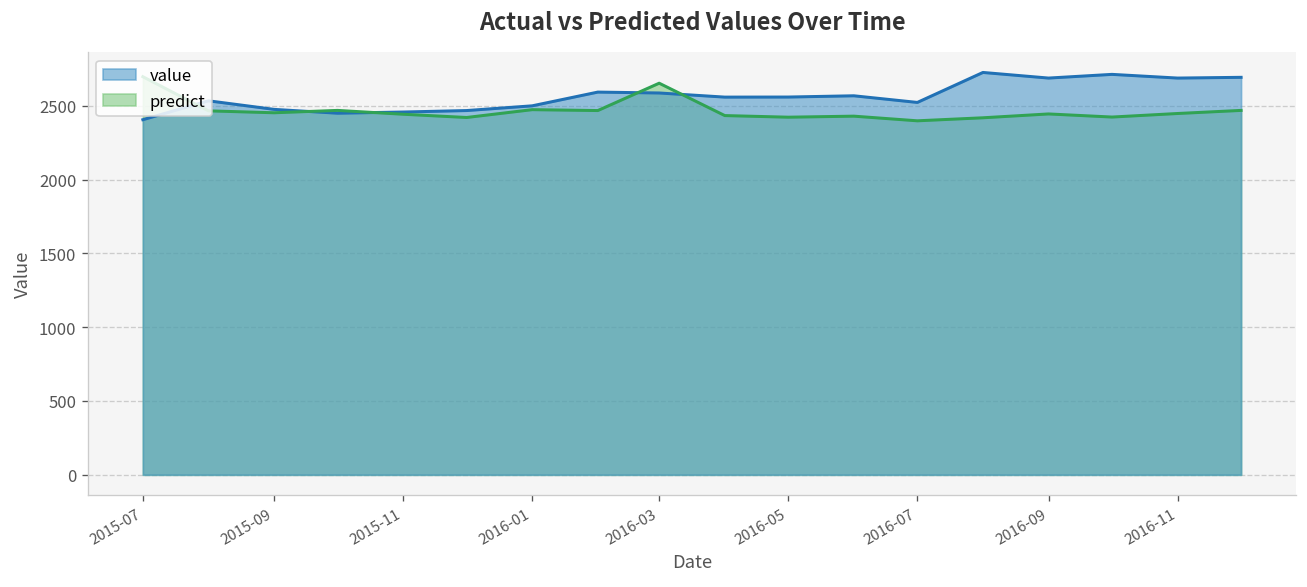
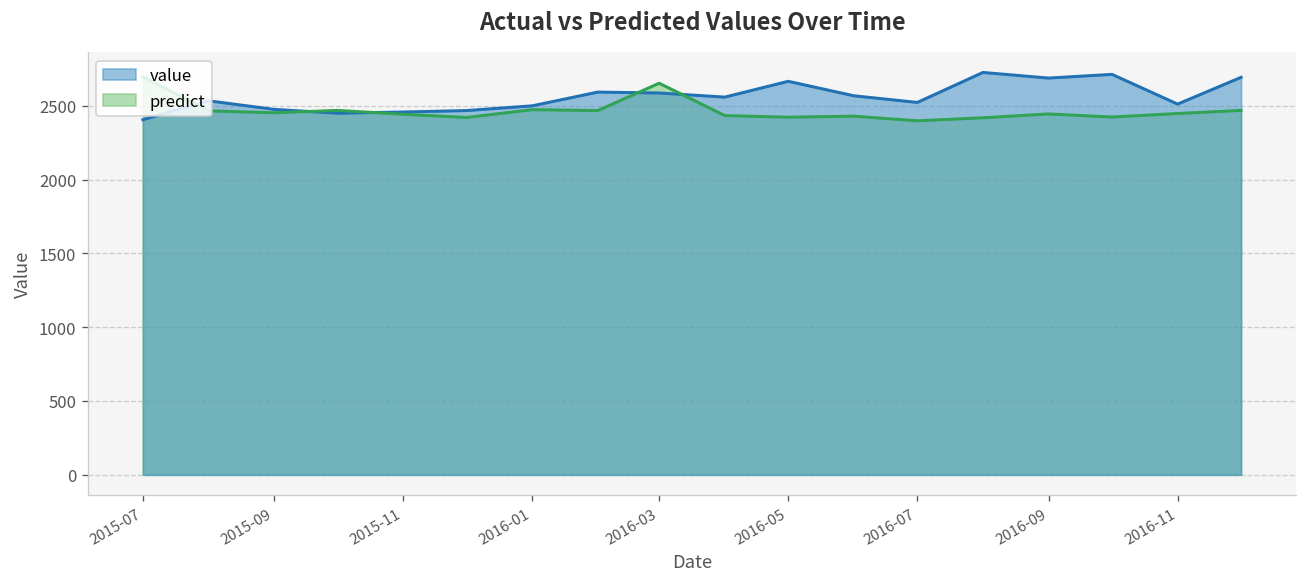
  {
    "value": {
      "2015-07": 2410,
      "2015-09": 2480,
      "2016-01": 2500,
      "2016-03": 2590,
-     "2016-05": 2560,
+     "2016-05": 2670,
      "2016-07": 2520,
      "2016-09": 2690,
-     "2016-11": 2690
+     "2016-11": 2510
    },
    "predict": {
      "2015-09": 2450,
      "2016-01": 2470,
      "2016-03": 2650,
      "2016-05": 2420,
      "2016-07": 2400,
      "2016-09": 2440,
      "2016-11": 2450
    }
  }
